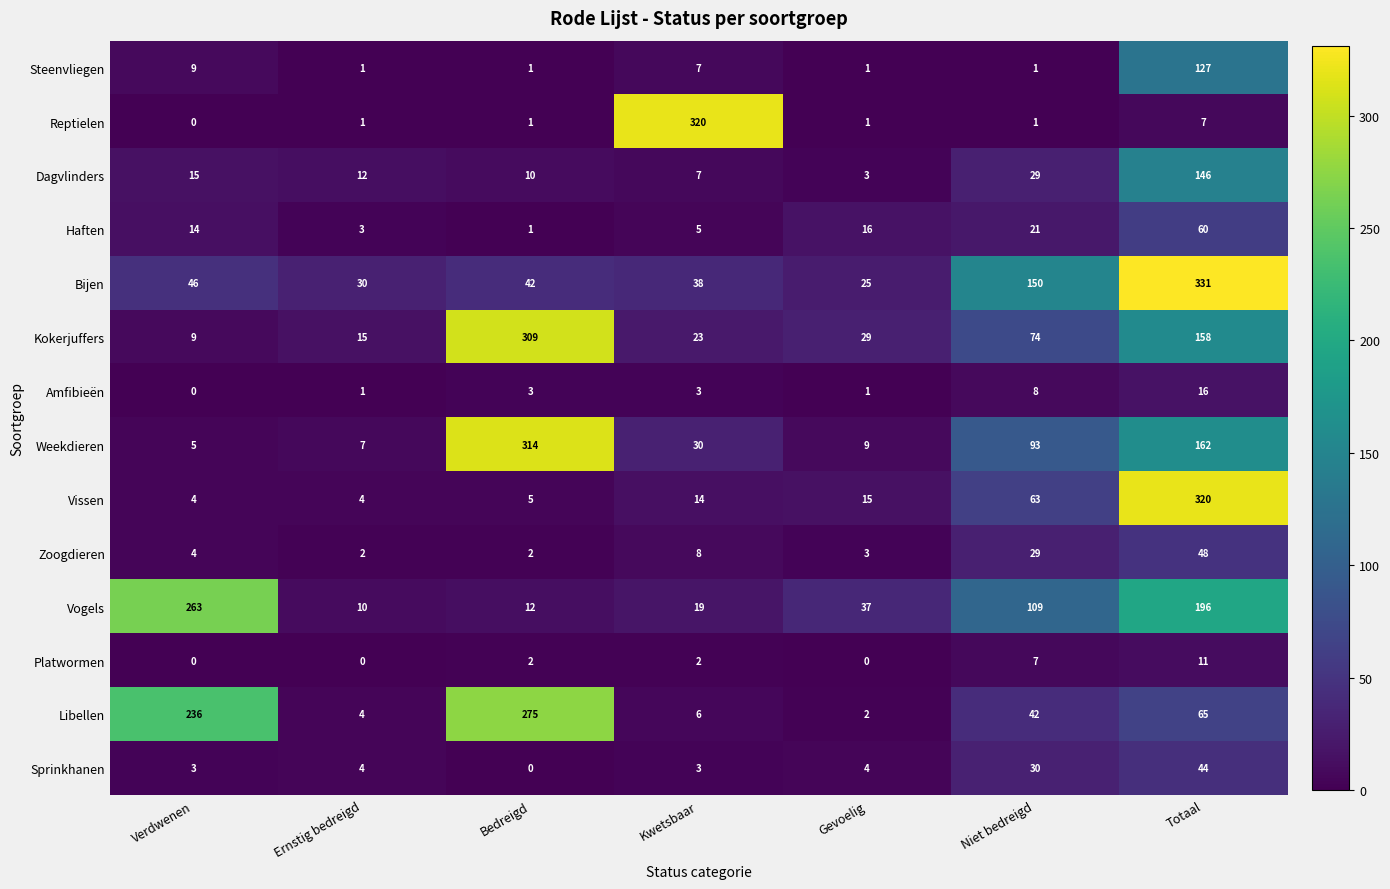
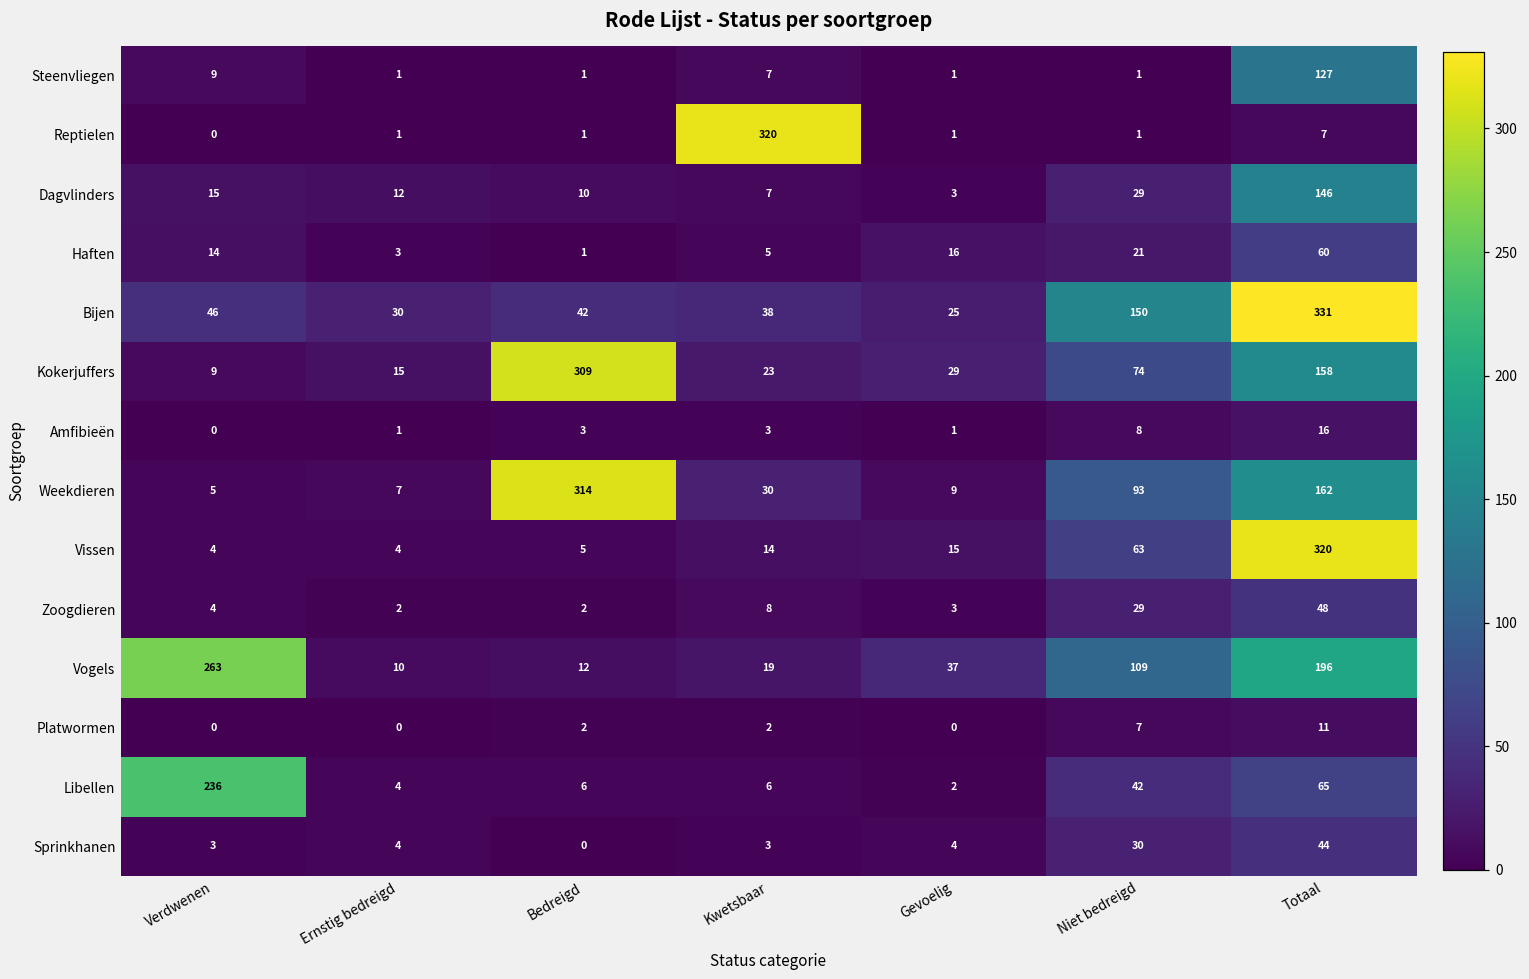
  {
    "Steenvliegen": {
      "Verdwenen": 9,
      "Ernstig bedreigd": 1,
      "Bedreigd": 1,
      "Kwetsbaar": 7,
      "Gevoelig": 1,
      "Niet bedreigd": 1,
      "Totaal": 127
    },
    "Reptielen": {
      "Verdwenen": 0,
      "Ernstig bedreigd": 1,
      "Bedreigd": 1,
      "Kwetsbaar": 320,
      "Gevoelig": 1,
      "Niet bedreigd": 1,
      "Totaal": 7
    },
    "Dagvlinders": {
      "Verdwenen": 15,
      "Ernstig bedreigd": 12,
      "Bedreigd": 10,
      "Kwetsbaar": 7,
      "Gevoelig": 3,
      "Niet bedreigd": 29,
      "Totaal": 146
    },
    "Haften": {
      "Verdwenen": 14,
      "Ernstig bedreigd": 3,
      "Bedreigd": 1,
      "Kwetsbaar": 5,
      "Gevoelig": 16,
      "Niet bedreigd": 21,
      "Totaal": 60
    },
    "Bijen": {
      "Verdwenen": 46,
      "Ernstig bedreigd": 30,
      "Bedreigd": 42,
      "Kwetsbaar": 38,
      "Gevoelig": 25,
      "Niet bedreigd": 150,
      "Totaal": 331
    },
    "Kokerjuffers": {
      "Verdwenen": 9,
      "Ernstig bedreigd": 15,
      "Bedreigd": 309,
      "Kwetsbaar": 23,
      "Gevoelig": 29,
      "Niet bedreigd": 74,
      "Totaal": 158
    },
    "Amfibieën": {
      "Verdwenen": 0,
      "Ernstig bedreigd": 1,
      "Bedreigd": 3,
      "Kwetsbaar": 3,
      "Gevoelig": 1,
      "Niet bedreigd": 8,
      "Totaal": 16
    },
    "Weekdieren": {
      "Verdwenen": 5,
      "Ernstig bedreigd": 7,
      "Bedreigd": 314,
      "Kwetsbaar": 30,
      "Gevoelig": 9,
      "Niet bedreigd": 93,
      "Totaal": 162
    },
    "Vissen": {
      "Verdwenen": 4,
      "Ernstig bedreigd": 4,
      "Bedreigd": 5,
      "Kwetsbaar": 14,
      "Gevoelig": 15,
      "Niet bedreigd": 63,
      "Totaal": 320
    },
    "Zoogdieren": {
      "Verdwenen": 4,
      "Ernstig bedreigd": 2,
      "Bedreigd": 2,
      "Kwetsbaar": 8,
      "Gevoelig": 3,
      "Niet bedreigd": 29,
      "Totaal": 48
    },
    "Vogels": {
      "Verdwenen": 263,
      "Ernstig bedreigd": 10,
      "Bedreigd": 12,
      "Kwetsbaar": 19,
      "Gevoelig": 37,
      "Niet bedreigd": 109,
      "Totaal": 196
    },
    "Platwormen": {
      "Verdwenen": 0,
      "Ernstig bedreigd": 0,
      "Bedreigd": 2,
      "Kwetsbaar": 2,
      "Gevoelig": 0,
      "Niet bedreigd": 7,
      "Totaal": 11
    },
    "Libellen": {
      "Verdwenen": 236,
      "Ernstig bedreigd": 4,
-     "Bedreigd": 275,
+     "Bedreigd": 6,
      "Kwetsbaar": 6,
      "Gevoelig": 2,
      "Niet bedreigd": 42,
      "Totaal": 65
    },
    "Sprinkhanen": {
      "Verdwenen": 3,
      "Ernstig bedreigd": 4,
      "Bedreigd": 0,
      "Kwetsbaar": 3,
      "Gevoelig": 4,
      "Niet bedreigd": 30,
      "Totaal": 44
    }
  }
